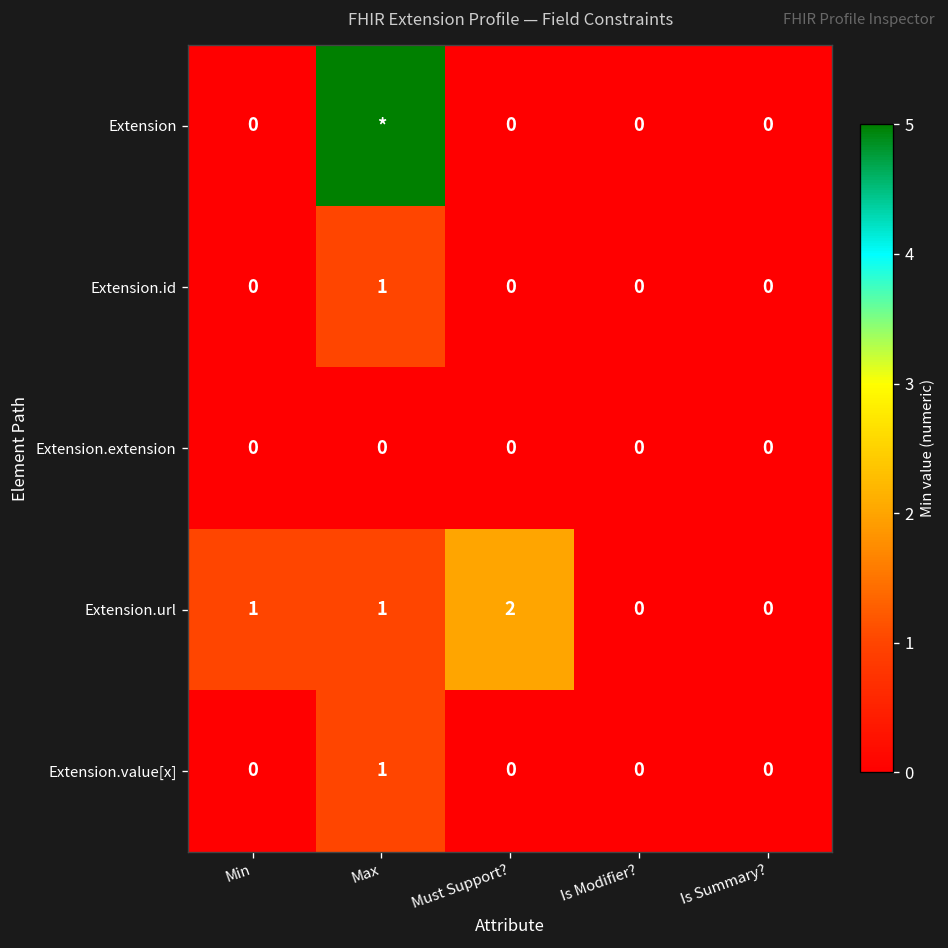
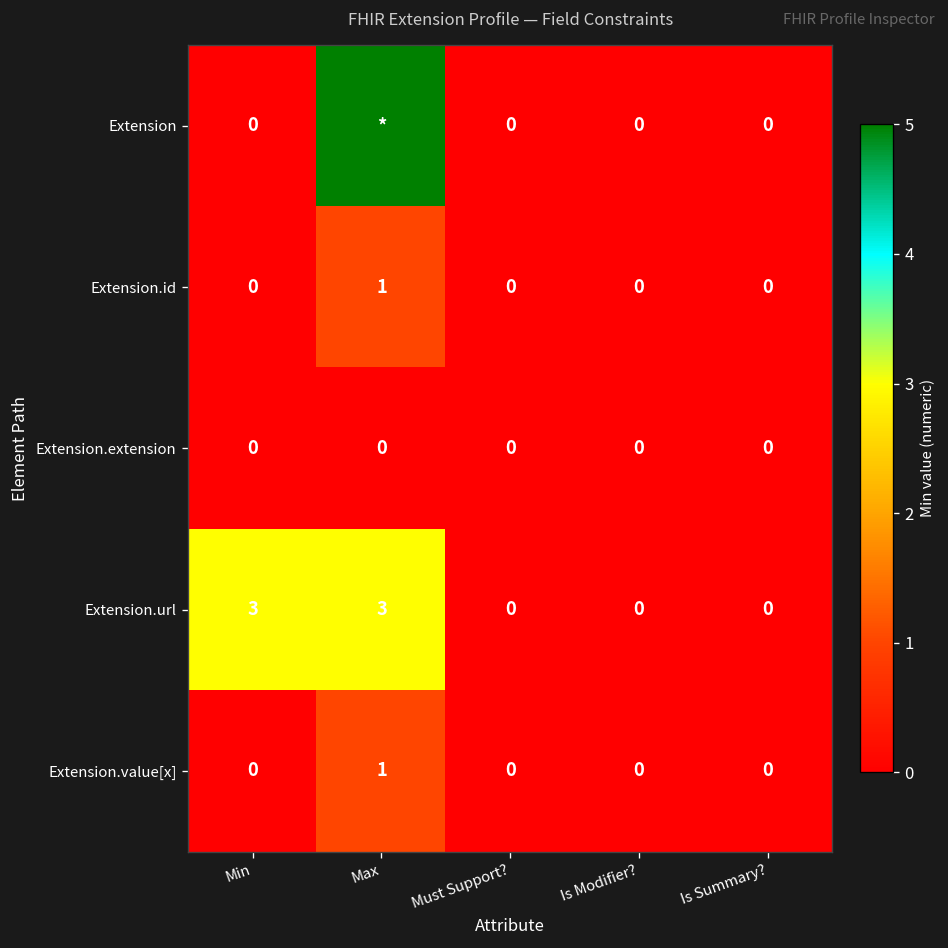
  {
    "Extension": {
      "Min": 0,
      "Must Support?": 0,
      "Is Modifier?": 0,
      "Is Summary?": 0
    },
    "Extension.id": {
      "Min": 0,
      "Max": 1,
      "Must Support?": 0,
      "Is Modifier?": 0,
      "Is Summary?": 0
    },
    "Extension.extension": {
      "Min": 0,
      "Max": 0,
      "Must Support?": 0,
      "Is Modifier?": 0,
      "Is Summary?": 0
    },
    "Extension.url": {
-     "Min": 1,
-     "Max": 1,
-     "Must Support?": 2,
+     "Min": 3,
+     "Max": 3,
+     "Must Support?": 0,
      "Is Modifier?": 0,
      "Is Summary?": 0
    },
    "Extension.value[x]": {
      "Min": 0,
      "Max": 1,
      "Must Support?": 0,
      "Is Modifier?": 0,
      "Is Summary?": 0
    }
  }
